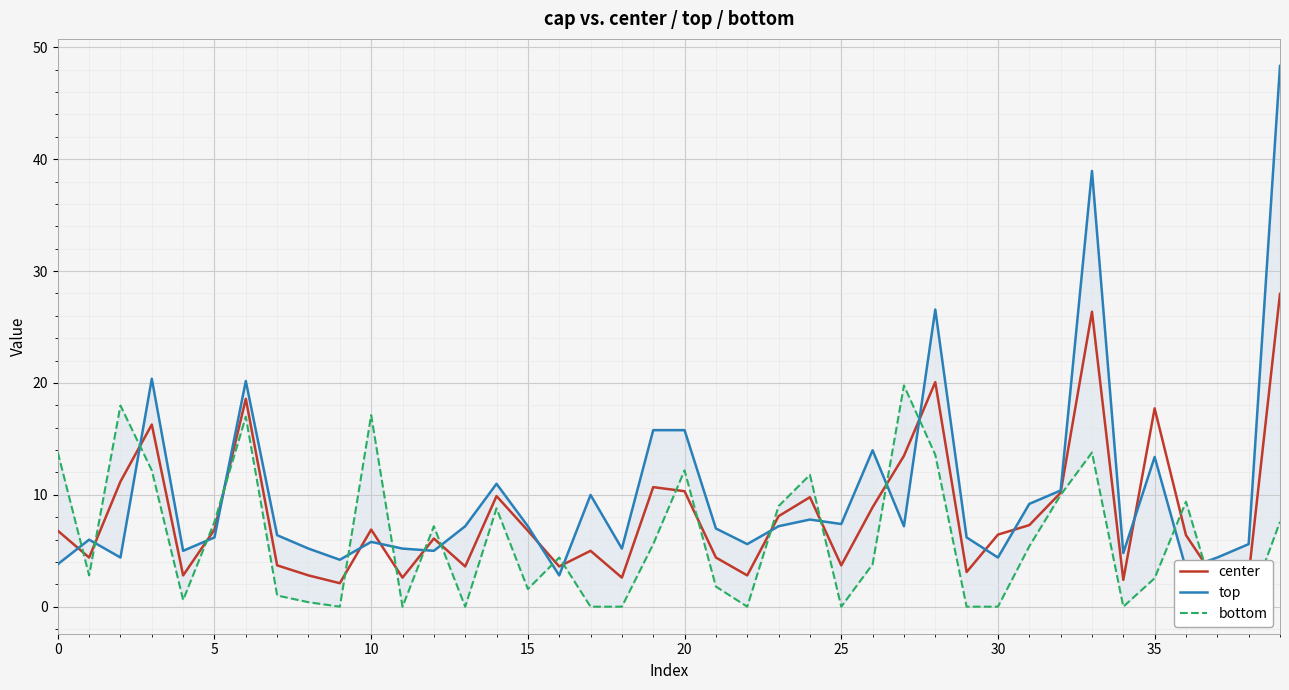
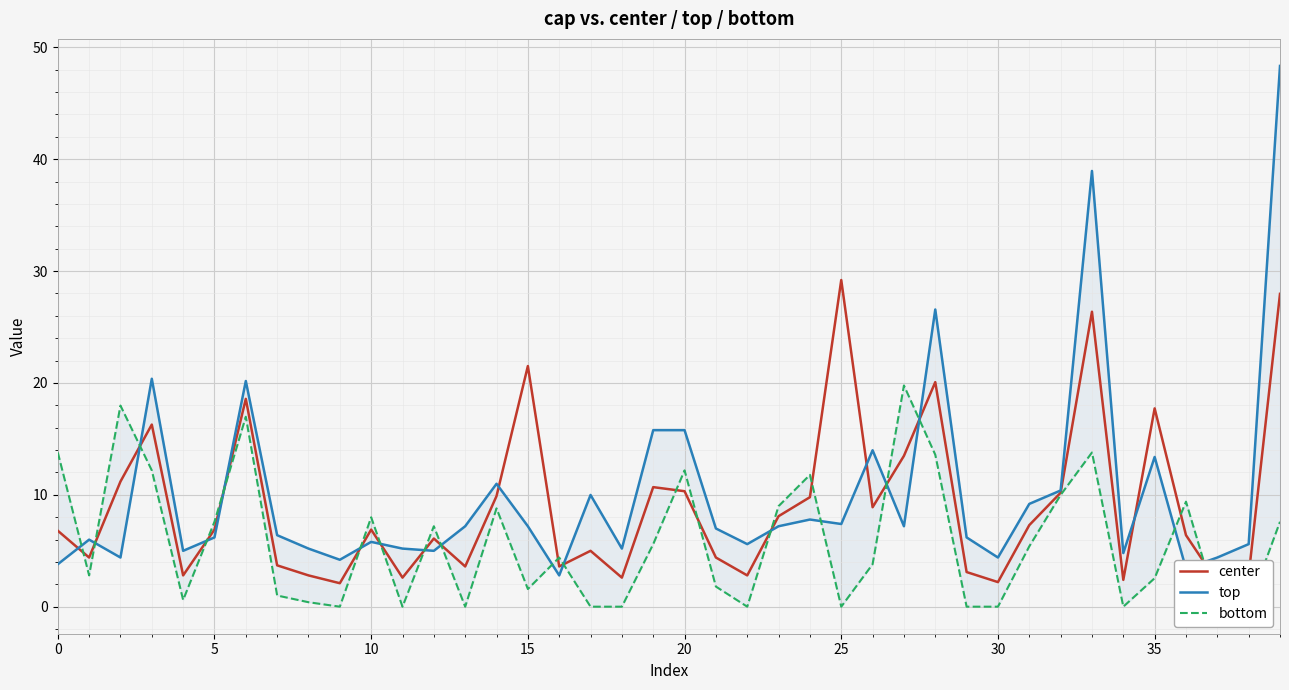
  {
    "center": {
      "0": 6.8,
      "5": 6.9,
      "10": 6.9,
-     "15": 6.8,
+     "15": 21.5,
      "20": 10.3,
-     "25": 3.7,
-     "30": 6.4,
+     "25": 29.2,
+     "30": 2.2,
      "35": 17.7
    },
    "bottom": {
-     "10": 17.1,
+     "10": 8.0,
      "15": 1.6,
      "20": 12.2,
      "25": 0.0,
      "30": 0.0,
      "35": 2.5
    }
  }
